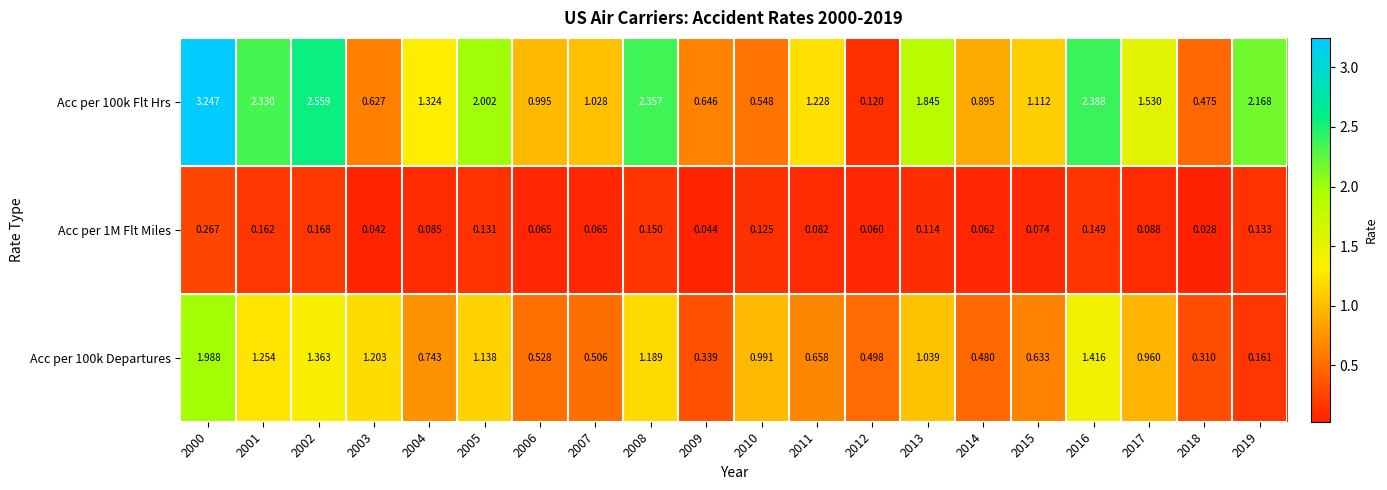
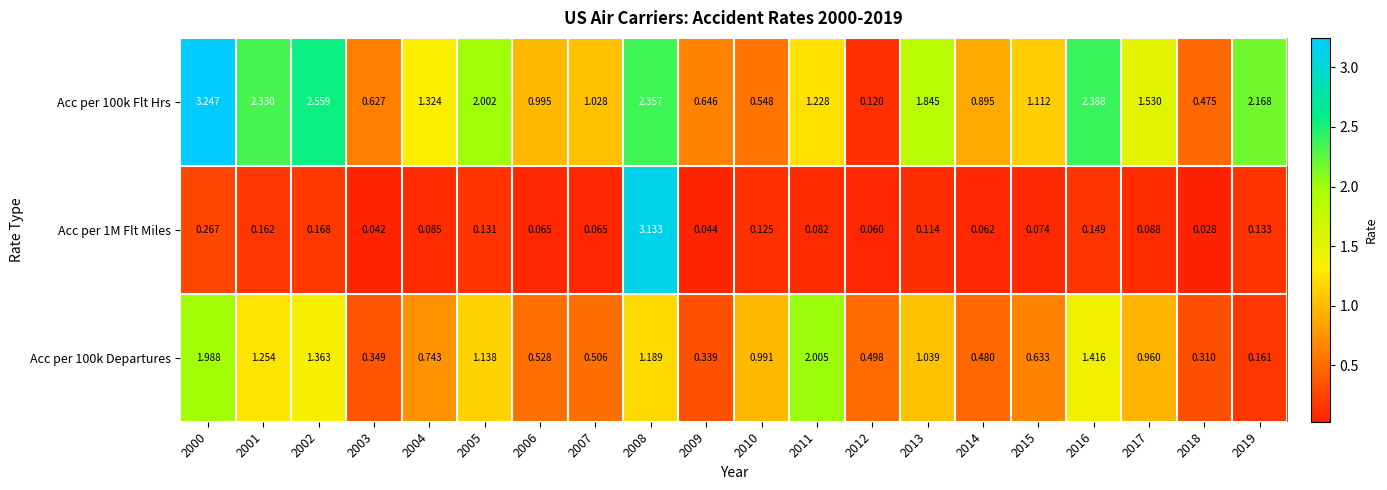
  {
    "Acc per 100k Flt Hrs": {
      "2000": 3.247,
      "2001": 2.330,
      "2002": 2.559,
      "2003": 0.627,
      "2004": 1.324,
      "2005": 2.002,
      "2006": 0.995,
      "2007": 1.028,
      "2008": 2.357,
      "2009": 0.646,
      "2010": 0.548,
      "2011": 1.228,
      "2012": 0.120,
      "2013": 1.845,
      "2014": 0.895,
      "2015": 1.112,
      "2016": 2.388,
      "2017": 1.530,
      "2018": 0.475,
      "2019": 2.168
    },
    "Acc per 1M Flt Miles": {
      "2000": 0.267,
      "2001": 0.162,
      "2002": 0.168,
      "2003": 0.042,
      "2004": 0.085,
      "2005": 0.131,
      "2006": 0.065,
      "2007": 0.065,
-     "2008": 0.150,
+     "2008": 3.133,
      "2009": 0.044,
      "2010": 0.125,
      "2011": 0.082,
      "2012": 0.060,
      "2013": 0.114,
      "2014": 0.062,
      "2015": 0.074,
      "2016": 0.149,
      "2017": 0.088,
      "2018": 0.028,
      "2019": 0.133
    },
    "Acc per 100k Departures": {
      "2000": 1.988,
      "2001": 1.254,
      "2002": 1.363,
-     "2003": 1.203,
+     "2003": 0.349,
      "2004": 0.743,
      "2005": 1.138,
      "2006": 0.528,
      "2007": 0.506,
      "2008": 1.189,
      "2009": 0.339,
      "2010": 0.991,
-     "2011": 0.658,
+     "2011": 2.005,
      "2012": 0.498,
      "2013": 1.039,
      "2014": 0.480,
      "2015": 0.633,
      "2016": 1.416,
      "2017": 0.960,
      "2018": 0.310,
      "2019": 0.161
    }
  }
